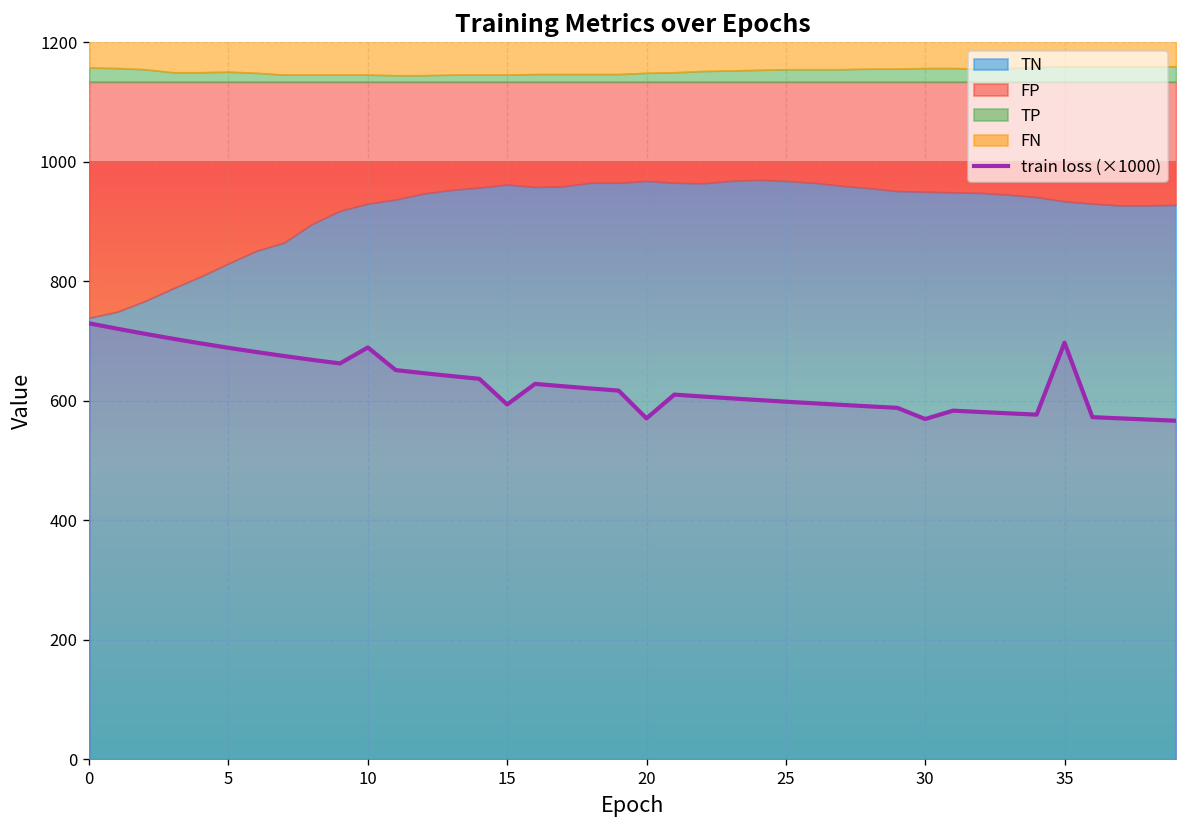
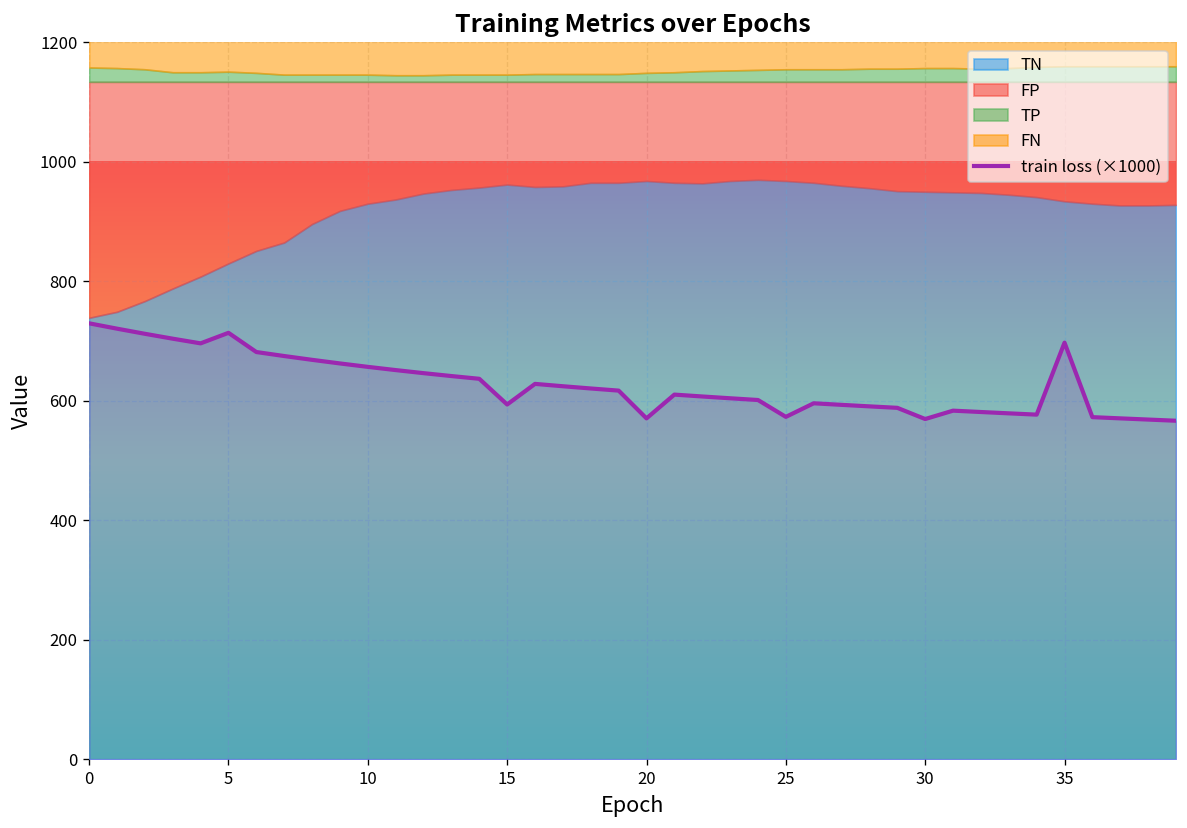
  {
    "train loss (×1000)": {
      "0": 730,
-     "5": 690,
-     "10": 690,
+     "5": 710,
+     "10": 660,
      "15": 590,
      "20": 570,
-     "25": 600,
+     "25": 570,
      "30": 570,
      "35": 700
    },
    "TN": {
      "0": 740,
      "5": 830,
      "10": 930,
      "15": 960,
      "20": 970,
      "25": 970,
      "30": 950,
      "35": 930
    },
    "FP": {
      "0": 400,
      "5": 300,
      "10": 200,
      "15": 170,
      "20": 170,
      "25": 170,
      "30": 180
    },
    "TP": {
      "0": 20,
      "5": 20,
      "10": 10,
      "15": 10,
      "20": 20,
      "25": 20,
      "30": 20
    }
  }
